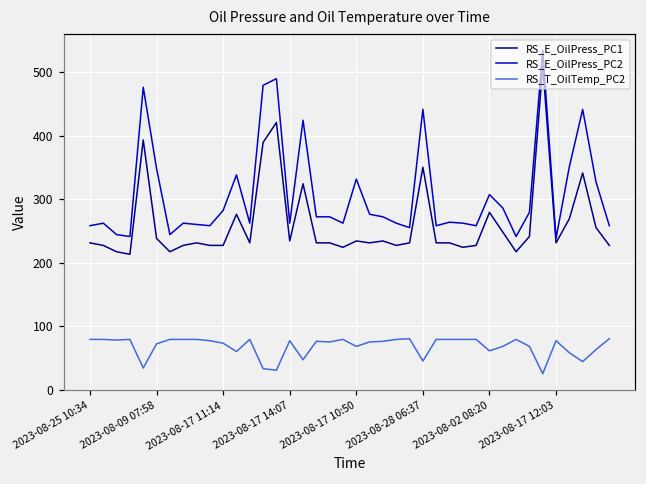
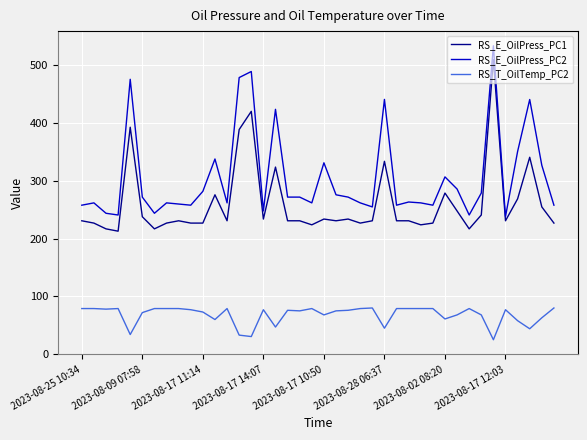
  {
    "RS_E_OilPress_PC1": {
      "2023-08-25 10:34": 230,
      "2023-08-09 07:58": 240,
      "2023-08-17 11:14": 230,
      "2023-08-17 14:07": 230,
      "2023-08-17 10:50": 230,
-     "2023-08-28 06:37": 350,
+     "2023-08-28 06:37": 330,
      "2023-08-02 08:20": 280,
      "2023-08-17 12:03": 230
    },
    "RS_E_OilPress_PC2": {
      "2023-08-25 10:34": 260,
-     "2023-08-09 07:58": 350,
+     "2023-08-09 07:58": 270,
      "2023-08-17 11:14": 280,
-     "2023-08-17 14:07": 260,
+     "2023-08-17 14:07": 250,
      "2023-08-17 10:50": 330,
      "2023-08-28 06:37": 440,
      "2023-08-02 08:20": 310,
      "2023-08-17 12:03": 240
    },
    "RS_T_OilTemp_PC2": {
      "2023-08-25 10:34": 80,
      "2023-08-09 07:58": 70,
      "2023-08-17 11:14": 70,
      "2023-08-17 14:07": 80,
      "2023-08-17 10:50": 70,
      "2023-08-28 06:37": 50,
      "2023-08-02 08:20": 60,
      "2023-08-17 12:03": 80
    }
  }
